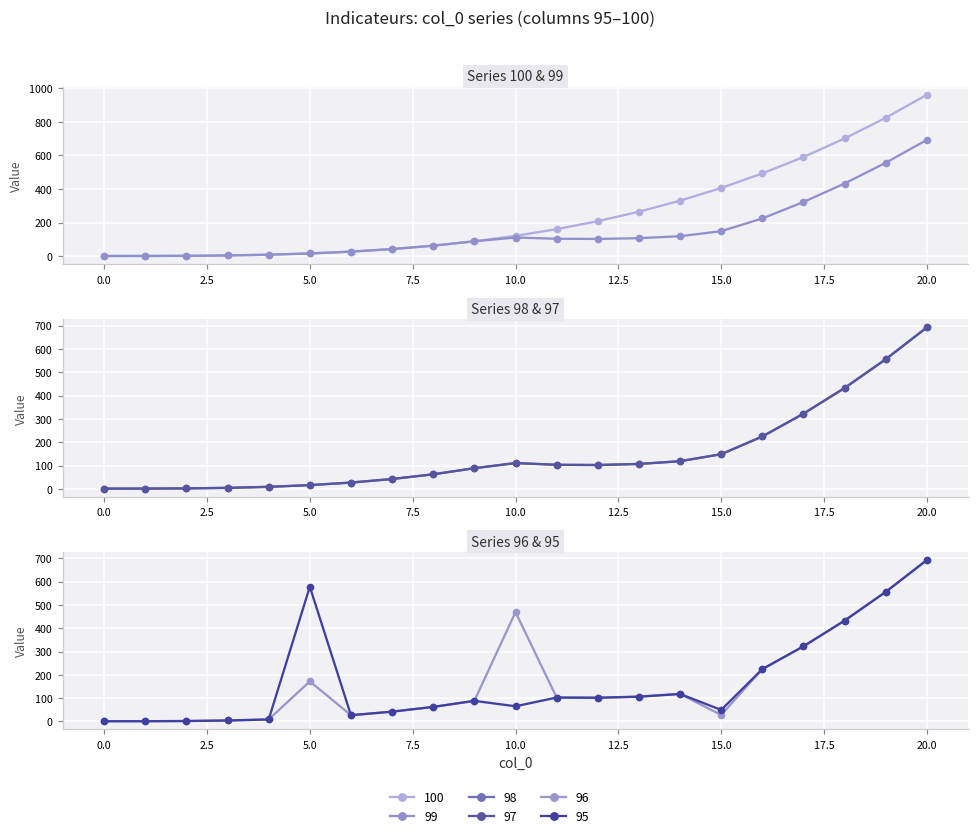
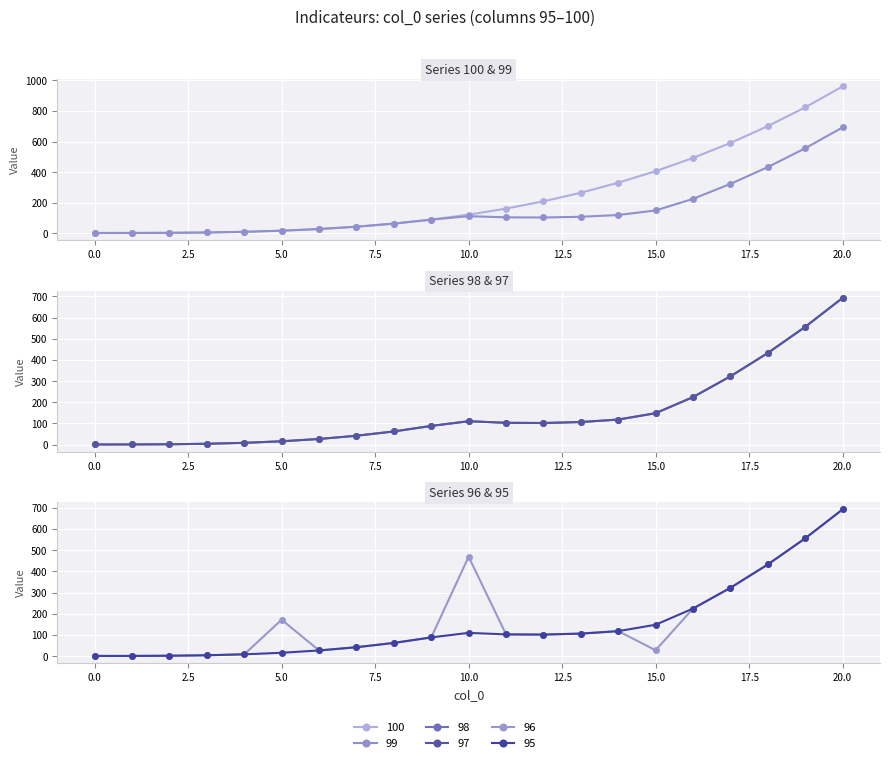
  {
    "Series 96 & 95": {
      "96": {
        "5.0": 170,
        "10.0": 470,
        "15.0": 30
      },
      "95": {
-       "5.0": 580,
-       "10.0": 70,
-       "15.0": 50
+       "5.0": 20,
+       "10.0": 110,
+       "15.0": 150
      }
    }
  }
